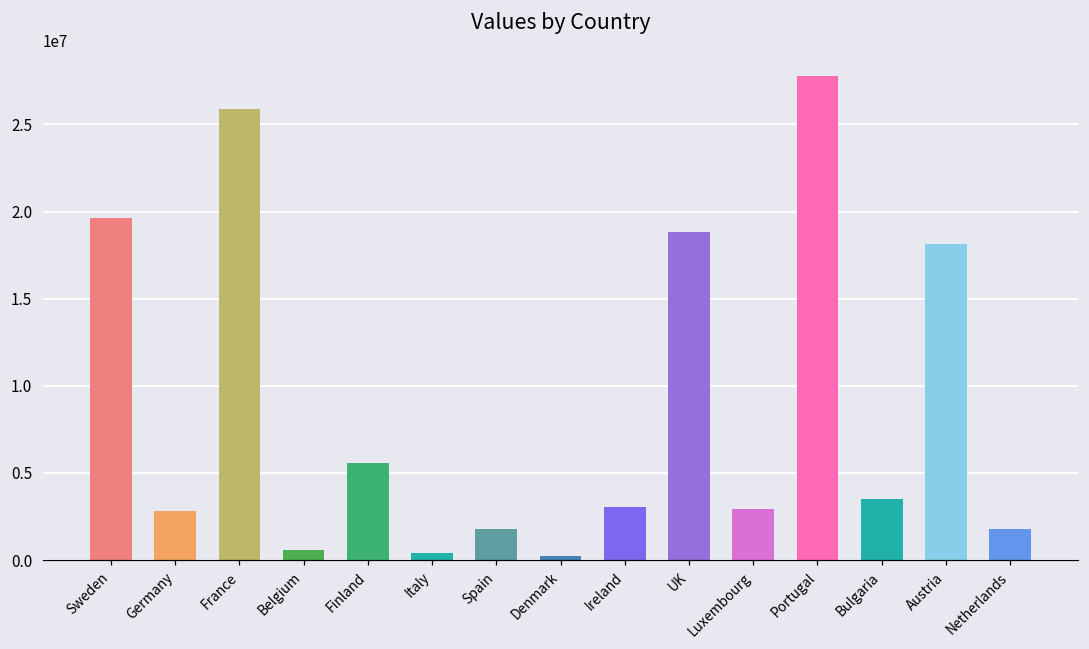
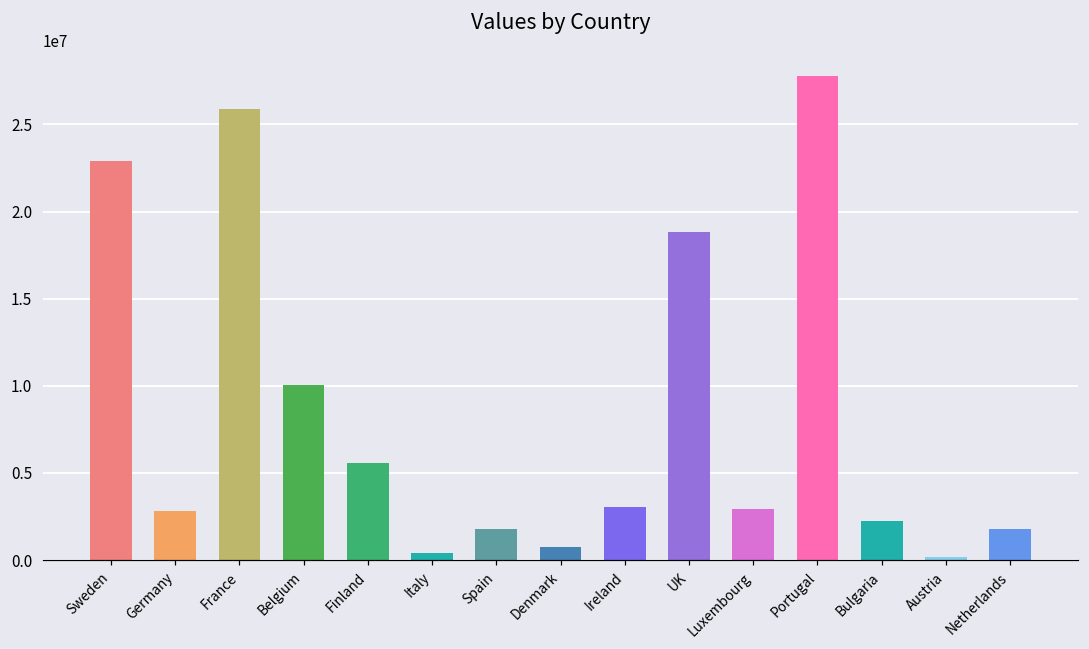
  {
-   "Sweden": 19600000,
+   "Sweden": 22900000,
    "Germany": 2800000,
    "France": 25900000,
-   "Belgium": 600000,
+   "Belgium": 10100000,
    "Finland": 5500000,
    "Italy": 400000,
    "Spain": 1800000,
-   "Denmark": 300000,
+   "Denmark": 800000,
    "Ireland": 3000000,
    "UK": 18800000,
    "Luxembourg": 2900000,
    "Portugal": 27800000,
-   "Bulgaria": 3500000,
-   "Austria": 18100000,
+   "Bulgaria": 2200000,
+   "Austria": 200000,
    "Netherlands": 1800000
  }
